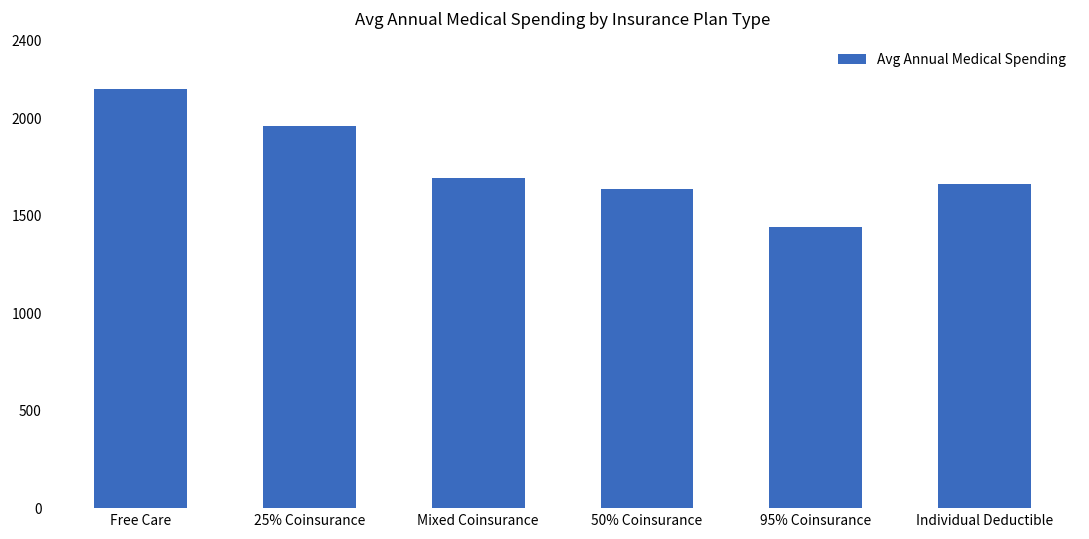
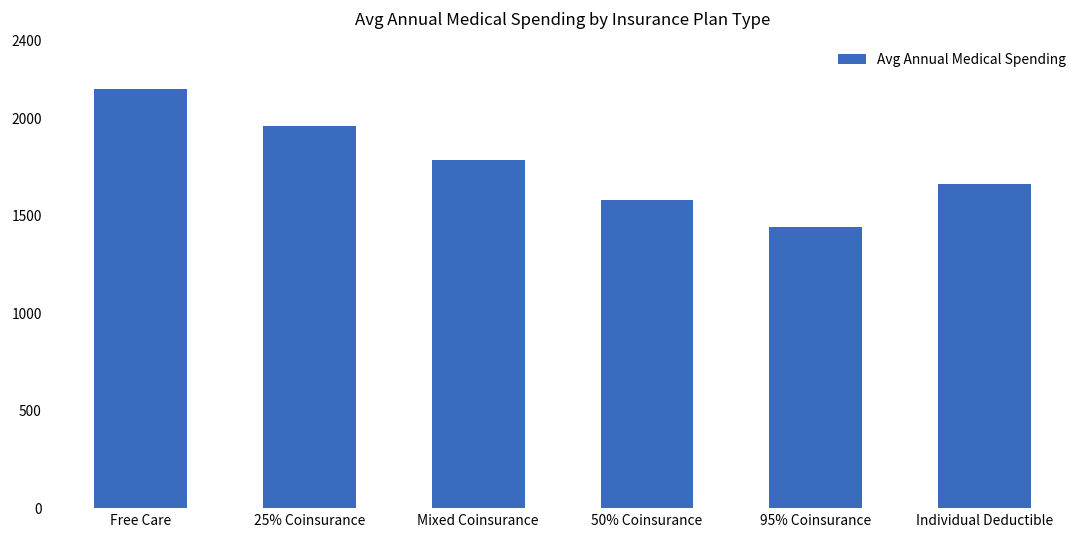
  {
    "Free Care": 2150,
    "25% Coinsurance": 1960,
-   "Mixed Coinsurance": 1690,
-   "50% Coinsurance": 1640,
+   "Mixed Coinsurance": 1790,
+   "50% Coinsurance": 1580,
    "95% Coinsurance": 1440,
    "Individual Deductible": 1660
  }
